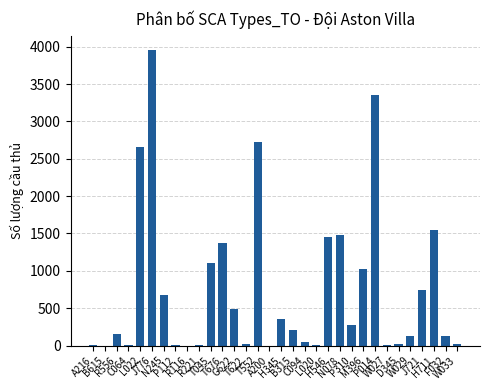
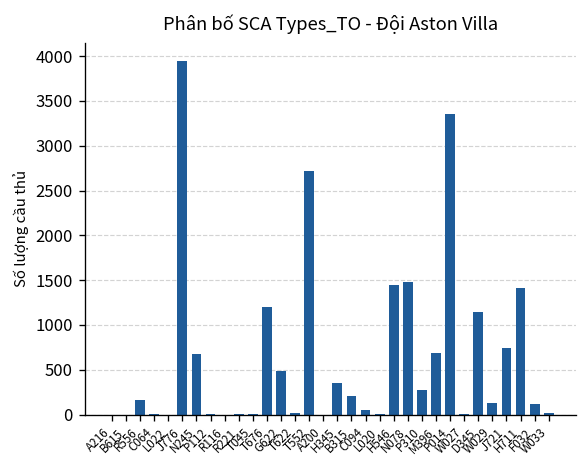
  {
    "R556": 200,
-   "L022": 2700,
+   "L022": 0,
    "J776": 4000,
    "N245": 700,
-   "T045": 1100,
-   "T676": 1400,
+   "T045": 0,
+   "T676": 1200,
    "G622": 500,
    "T552": 2700,
    "H345": 400,
    "B315": 200,
    "C094": 100,
    "H546": 1500,
    "N078": 1500,
    "P310": 300,
-   "M396": 1000,
+   "M396": 700,
    "P014": 3400,
-   "D345": 0,
+   "D345": 1200,
    "W029": 100,
    "J721": 700,
-   "H711": 1500,
+   "H711": 1400,
    "F032": 100
  }
